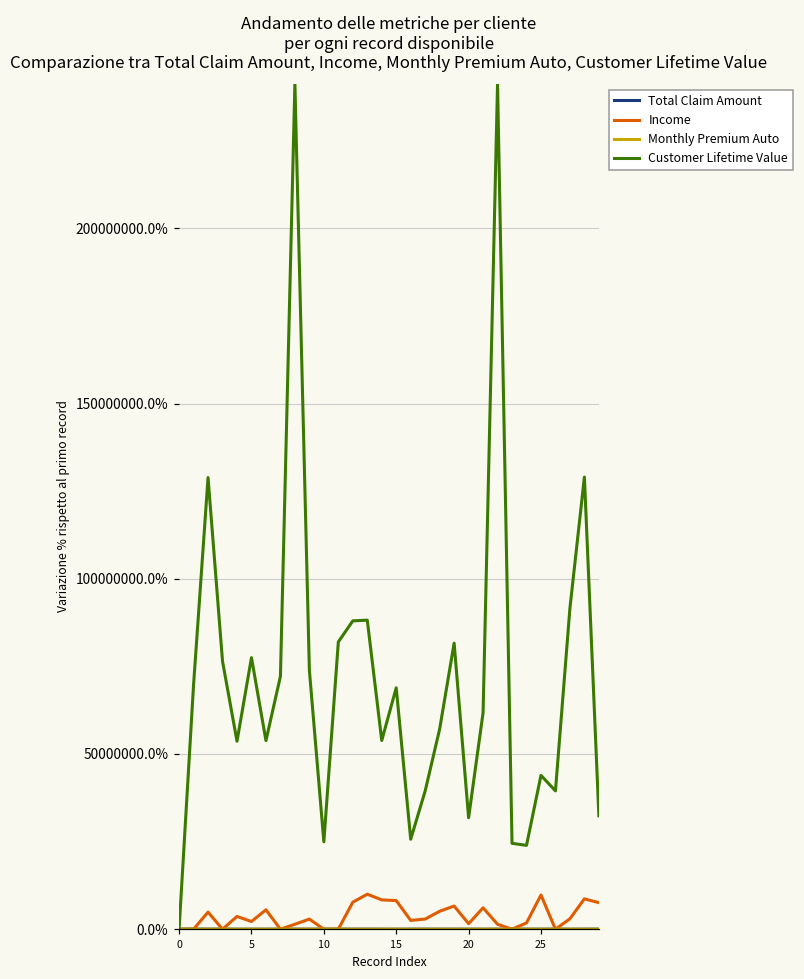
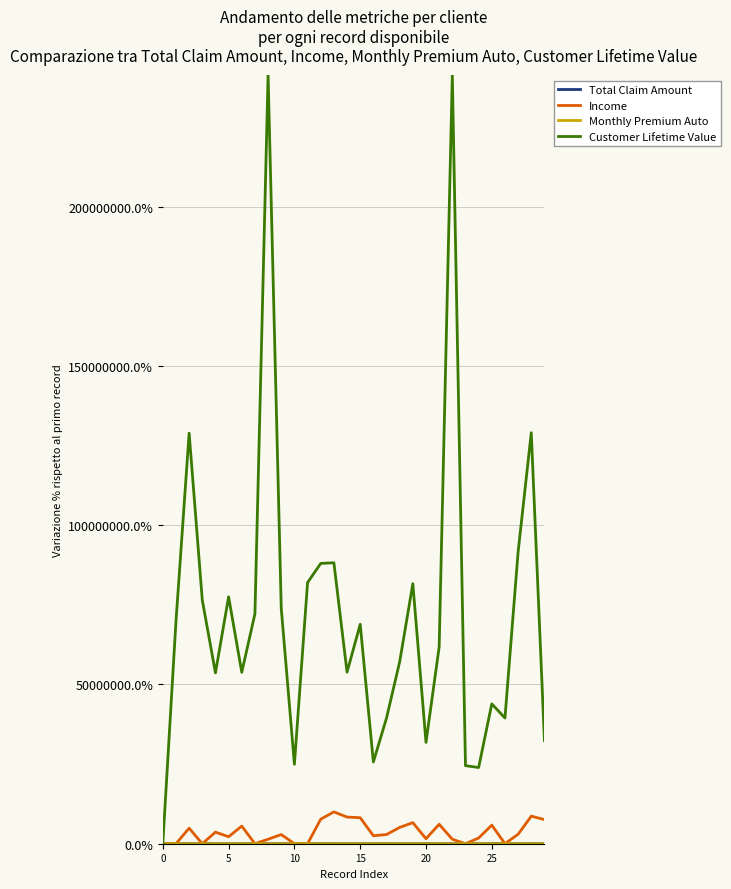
  {
    "Monthly Premium Auto": {
      "5": "0%",
      "15": "0%",
      "20": "0%",
      "25": "0%"
    },
    "Income": {
      "5": "2000000%",
      "15": "8000000%",
      "20": "2000000%",
-     "25": "10000000%"
+     "25": "6000000%"
    },
    "Customer Lifetime Value": {
      "5": "77000000%",
      "10": "25000000%",
      "15": "69000000%",
      "20": "32000000%",
      "25": "44000000%"
    }
  }
